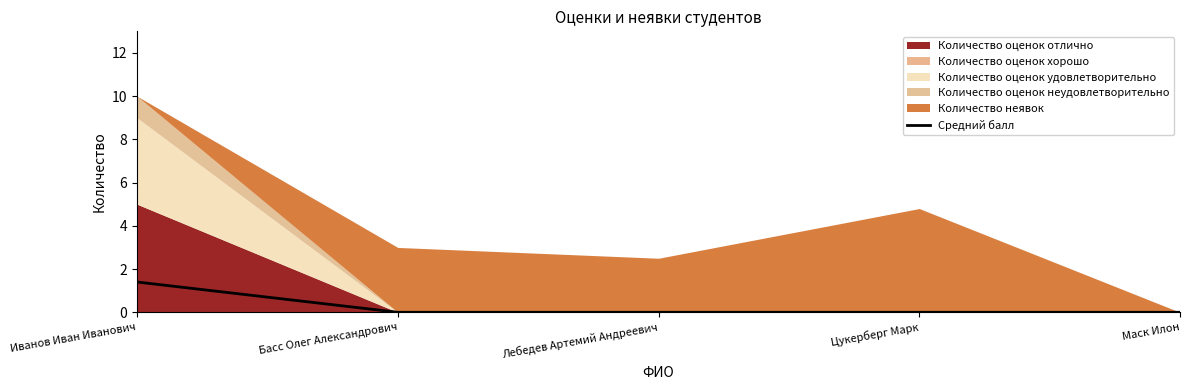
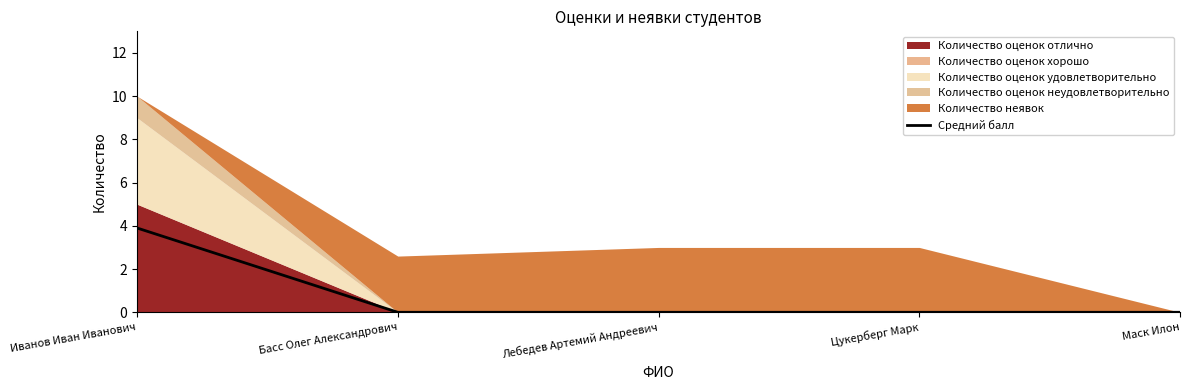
  {
    "Средний балл": {
-     "Иванов Иван Иванович": 1.4
+     "Иванов Иван Иванович": 3.9
    },
    "Количество оценок удовлетворительно": {
      "Иванов Иван Иванович": 4.0
    },
    "Количество неявок": {
-     "Басс Олег Александрович": 3.0,
-     "Лебедев Артемий Андреевич": 2.5,
-     "Цукерберг Марк": 4.8
+     "Басс Олег Александрович": 2.6,
+     "Лебедев Артемий Андреевич": 3.0,
+     "Цукерберг Марк": 3.0
    }
  }
